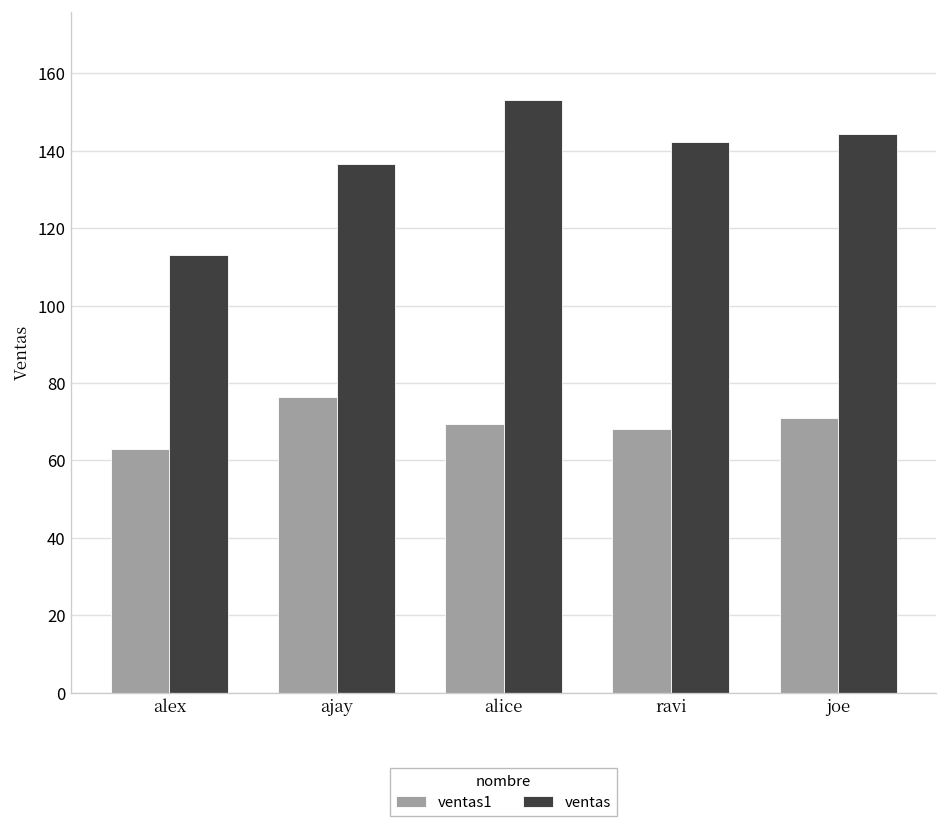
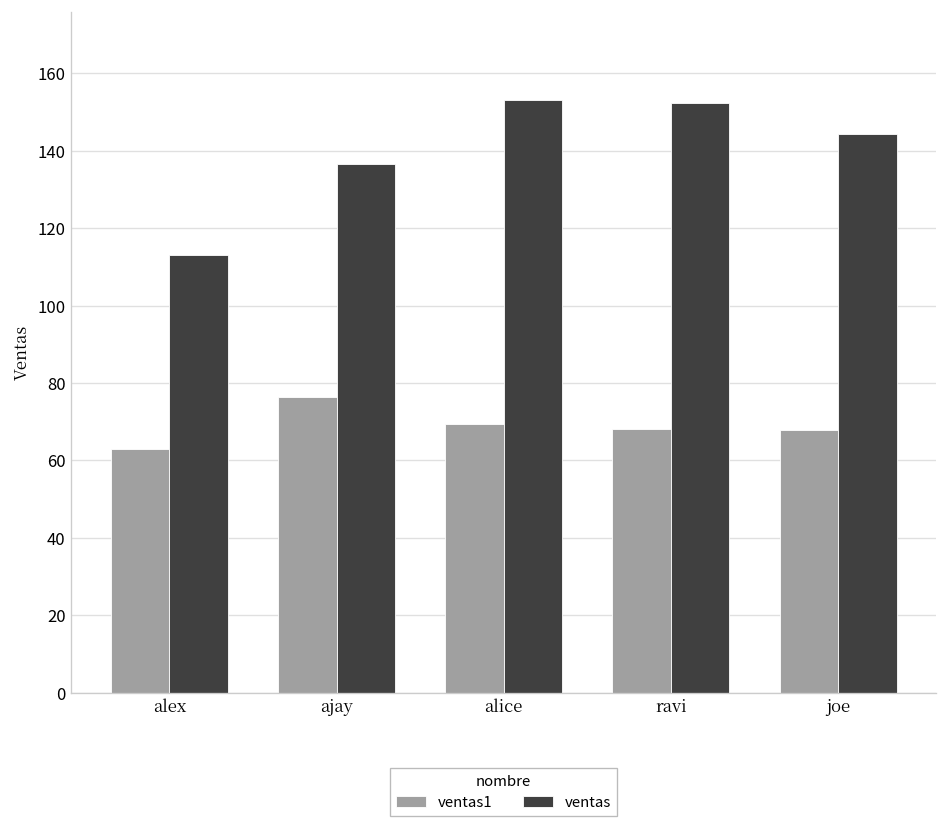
  {
    "ventas1": {
      "alex": 63,
      "ajay": 76,
      "alice": 69,
      "ravi": 68,
-     "joe": 71
+     "joe": 68
    },
    "ventas": {
      "alex": 113,
      "ajay": 136,
      "alice": 153,
-     "ravi": 142,
+     "ravi": 152,
      "joe": 144
    }
  }
